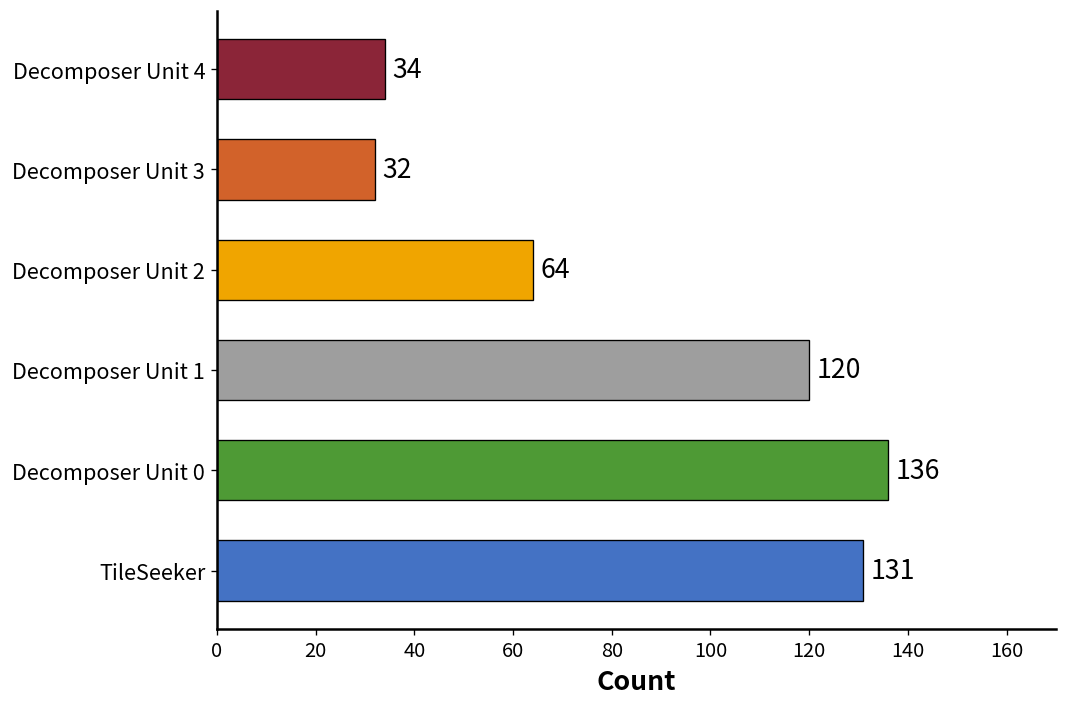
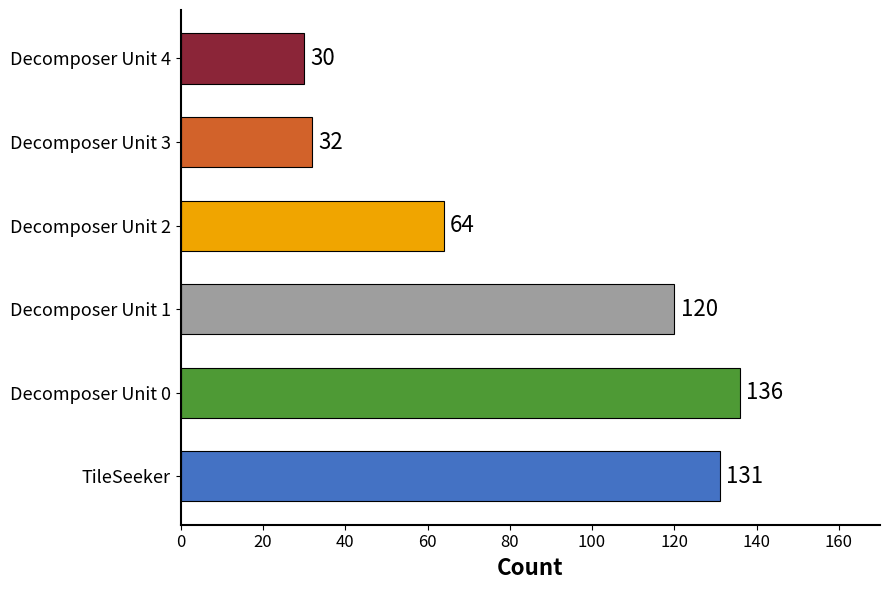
  {
-   "Decomposer Unit 4": 34,
+   "Decomposer Unit 4": 30,
    "Decomposer Unit 3": 32,
    "Decomposer Unit 2": 64,
    "Decomposer Unit 1": 120,
    "Decomposer Unit 0": 136,
    "TileSeeker": 131
  }
